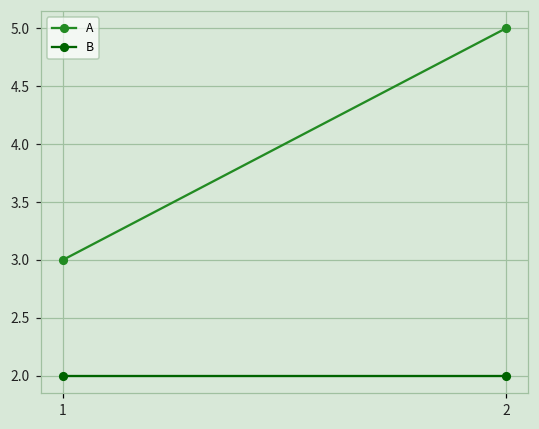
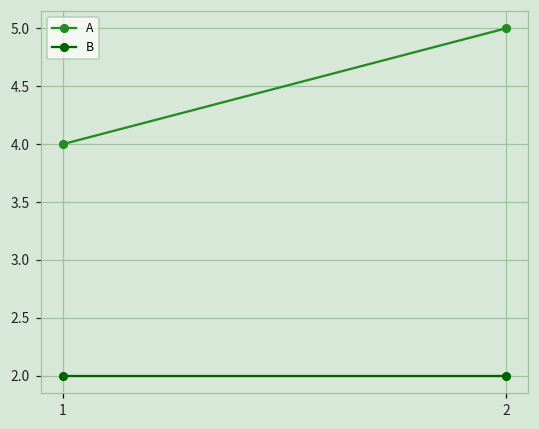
  {
    "A": {
-     "1": 3,
+     "1": 4,
      "2": 5
    },
    "B": {
      "1": 2,
      "2": 2
    }
  }
